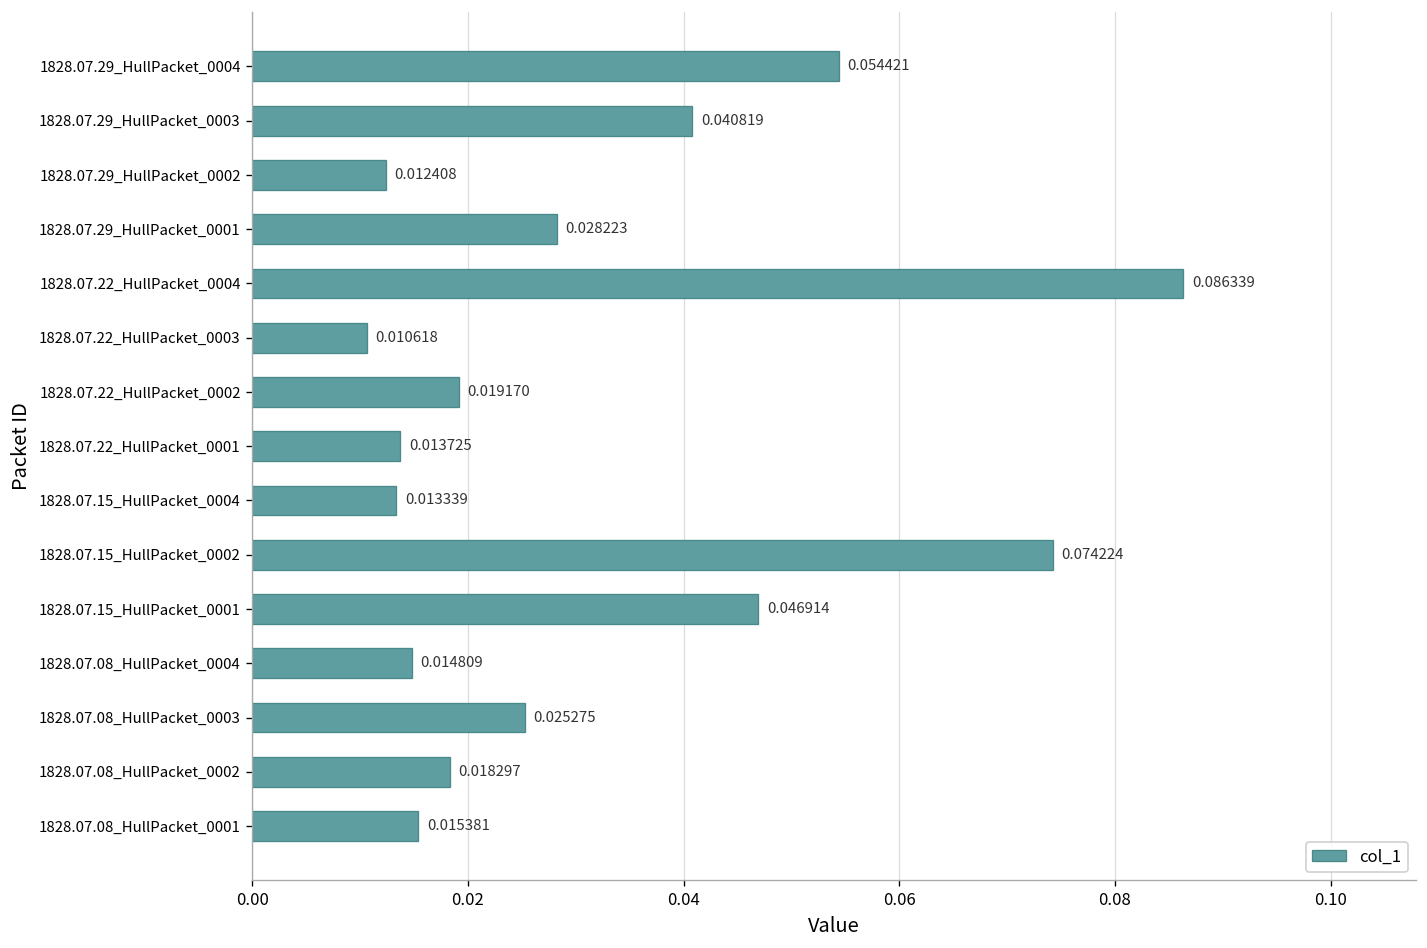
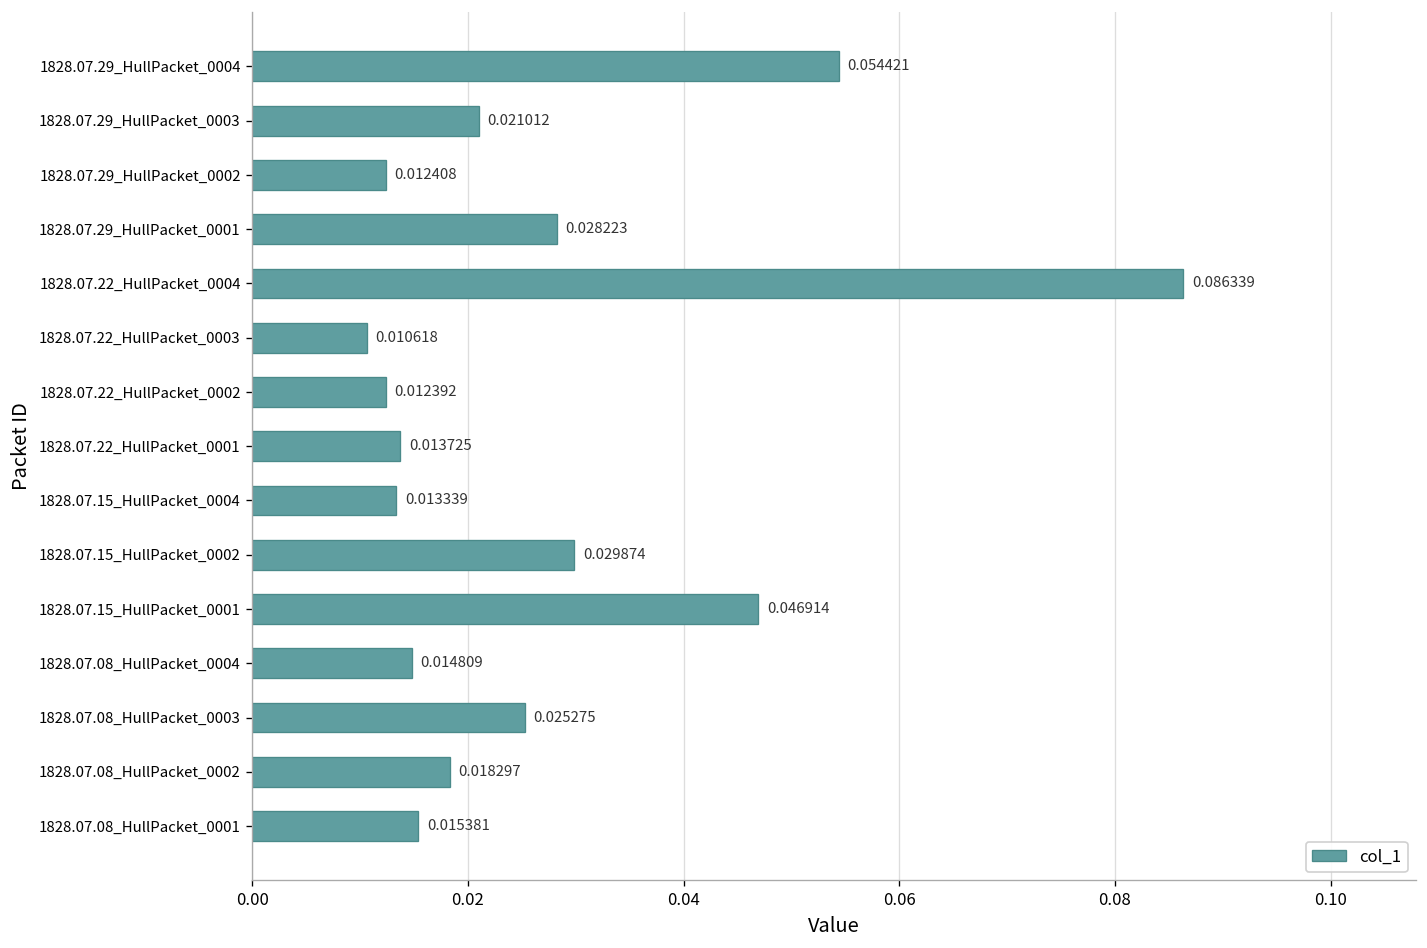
  {
    "1828.07.29_HullPacket_0004": 0.054421,
-   "1828.07.29_HullPacket_0003": 0.040819,
+   "1828.07.29_HullPacket_0003": 0.021012,
    "1828.07.29_HullPacket_0002": 0.012408,
    "1828.07.29_HullPacket_0001": 0.028223,
    "1828.07.22_HullPacket_0004": 0.086339,
    "1828.07.22_HullPacket_0003": 0.010618,
-   "1828.07.22_HullPacket_0002": 0.019170,
+   "1828.07.22_HullPacket_0002": 0.012392,
    "1828.07.22_HullPacket_0001": 0.013725,
    "1828.07.15_HullPacket_0004": 0.013339,
-   "1828.07.15_HullPacket_0002": 0.074224,
+   "1828.07.15_HullPacket_0002": 0.029874,
    "1828.07.15_HullPacket_0001": 0.046914,
    "1828.07.08_HullPacket_0004": 0.014809,
    "1828.07.08_HullPacket_0003": 0.025275,
    "1828.07.08_HullPacket_0002": 0.018297,
    "1828.07.08_HullPacket_0001": 0.015381
  }
